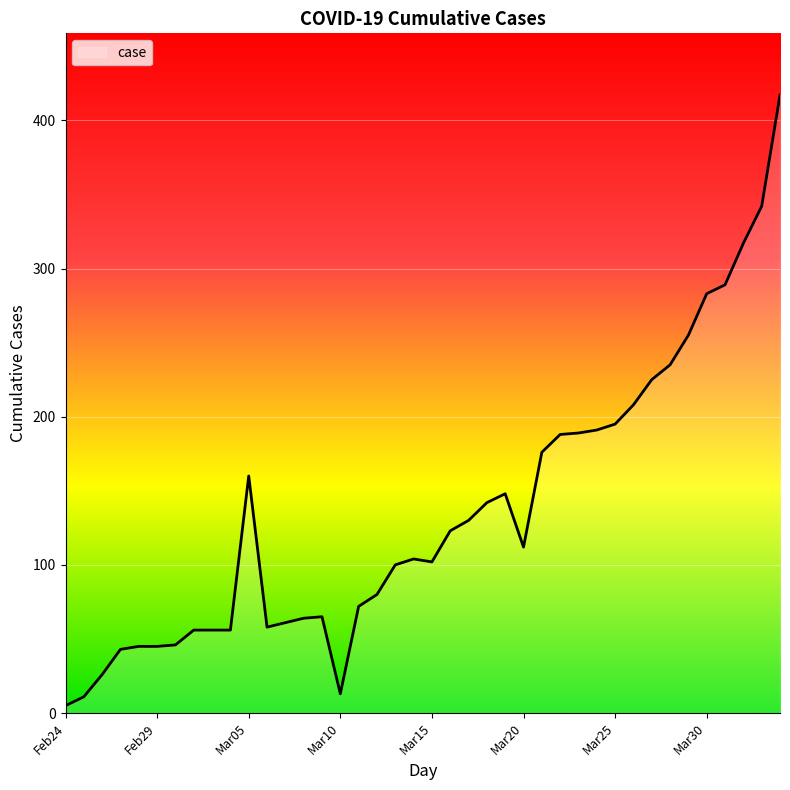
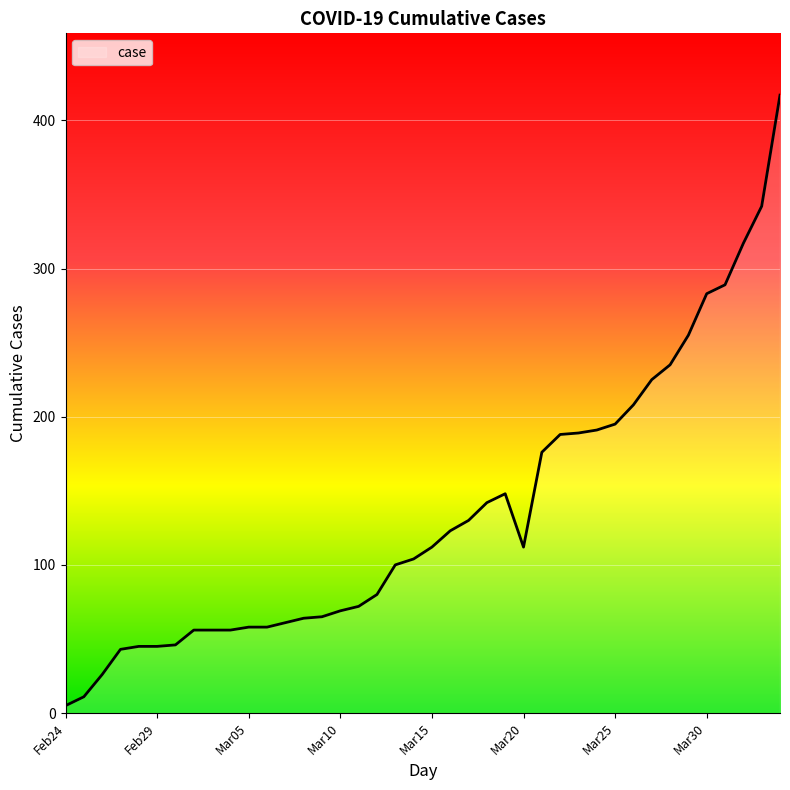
  {
    "Feb24": 5,
    "Feb29": 45,
-   "Mar05": 160,
-   "Mar10": 13,
-   "Mar15": 102,
+   "Mar05": 58,
+   "Mar10": 69,
+   "Mar15": 112,
    "Mar20": 112,
    "Mar25": 195,
    "Mar30": 283
  }
